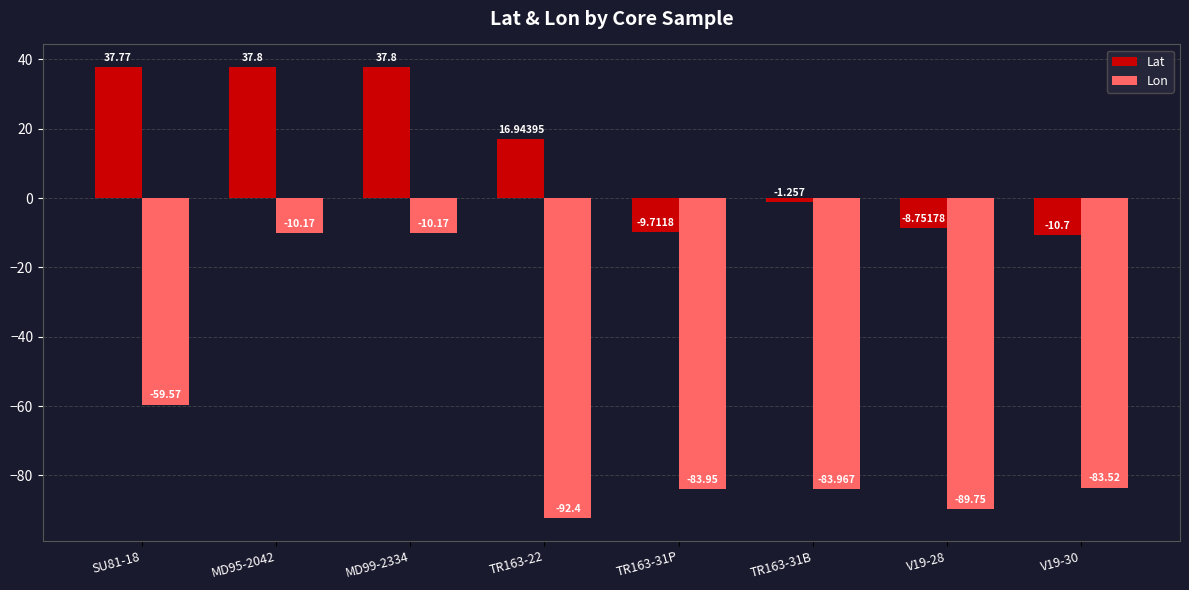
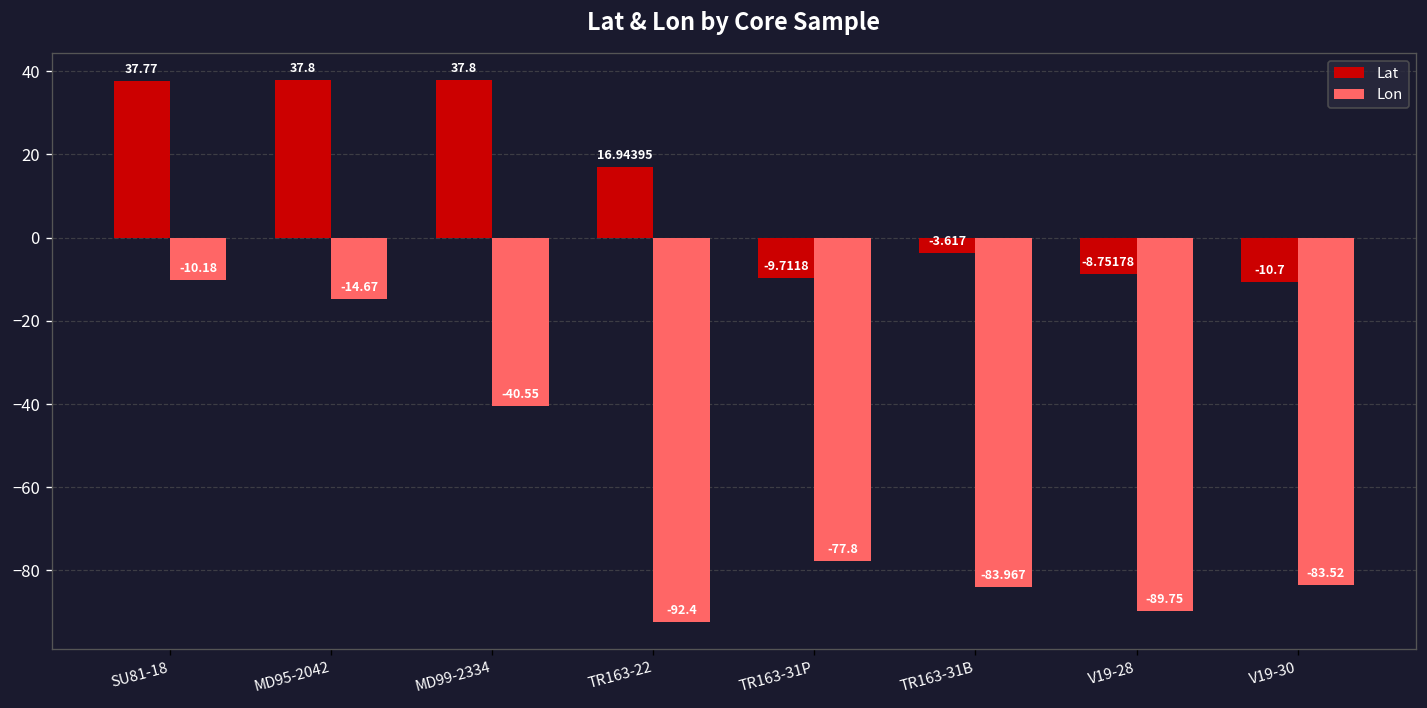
  {
    "Lat": {
      "SU81-18": 37.77,
      "MD95-2042": 37.8,
      "MD99-2334": 37.8,
      "TR163-22": 16.94395,
      "TR163-31P": -9.7118,
-     "TR163-31B": -1.257,
+     "TR163-31B": -3.617,
      "V19-28": -8.75178,
      "V19-30": -10.7
    },
    "Lon": {
-     "SU81-18": -59.57,
-     "MD95-2042": -10.17,
-     "MD99-2334": -10.17,
+     "SU81-18": -10.18,
+     "MD95-2042": -14.67,
+     "MD99-2334": -40.55,
      "TR163-22": -92.4,
-     "TR163-31P": -83.95,
+     "TR163-31P": -77.8,
      "TR163-31B": -83.967,
      "V19-28": -89.75,
      "V19-30": -83.52
    }
  }
